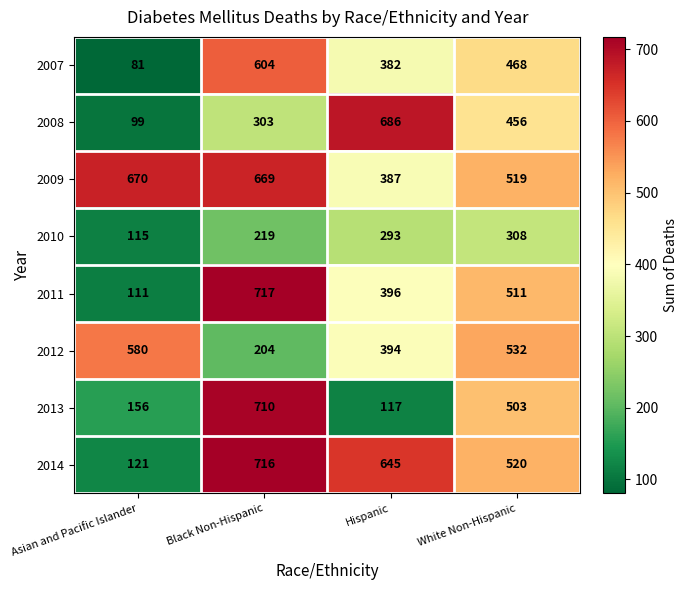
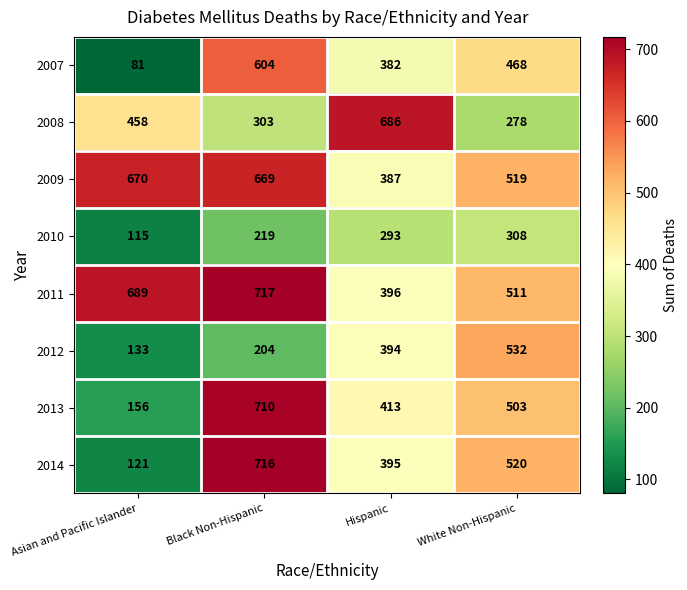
  {
    "2007": {
      "Asian and Pacific Islander": 81,
      "Black Non-Hispanic": 604,
      "Hispanic": 382,
      "White Non-Hispanic": 468
    },
    "2008": {
-     "Asian and Pacific Islander": 99,
+     "Asian and Pacific Islander": 458,
      "Black Non-Hispanic": 303,
      "Hispanic": 686,
-     "White Non-Hispanic": 456
+     "White Non-Hispanic": 278
    },
    "2009": {
      "Asian and Pacific Islander": 670,
      "Black Non-Hispanic": 669,
      "Hispanic": 387,
      "White Non-Hispanic": 519
    },
    "2010": {
      "Asian and Pacific Islander": 115,
      "Black Non-Hispanic": 219,
      "Hispanic": 293,
      "White Non-Hispanic": 308
    },
    "2011": {
-     "Asian and Pacific Islander": 111,
+     "Asian and Pacific Islander": 689,
      "Black Non-Hispanic": 717,
      "Hispanic": 396,
      "White Non-Hispanic": 511
    },
    "2012": {
-     "Asian and Pacific Islander": 580,
+     "Asian and Pacific Islander": 133,
      "Black Non-Hispanic": 204,
      "Hispanic": 394,
      "White Non-Hispanic": 532
    },
    "2013": {
      "Asian and Pacific Islander": 156,
      "Black Non-Hispanic": 710,
-     "Hispanic": 117,
+     "Hispanic": 413,
      "White Non-Hispanic": 503
    },
    "2014": {
      "Asian and Pacific Islander": 121,
      "Black Non-Hispanic": 716,
-     "Hispanic": 645,
+     "Hispanic": 395,
      "White Non-Hispanic": 520
    }
  }
